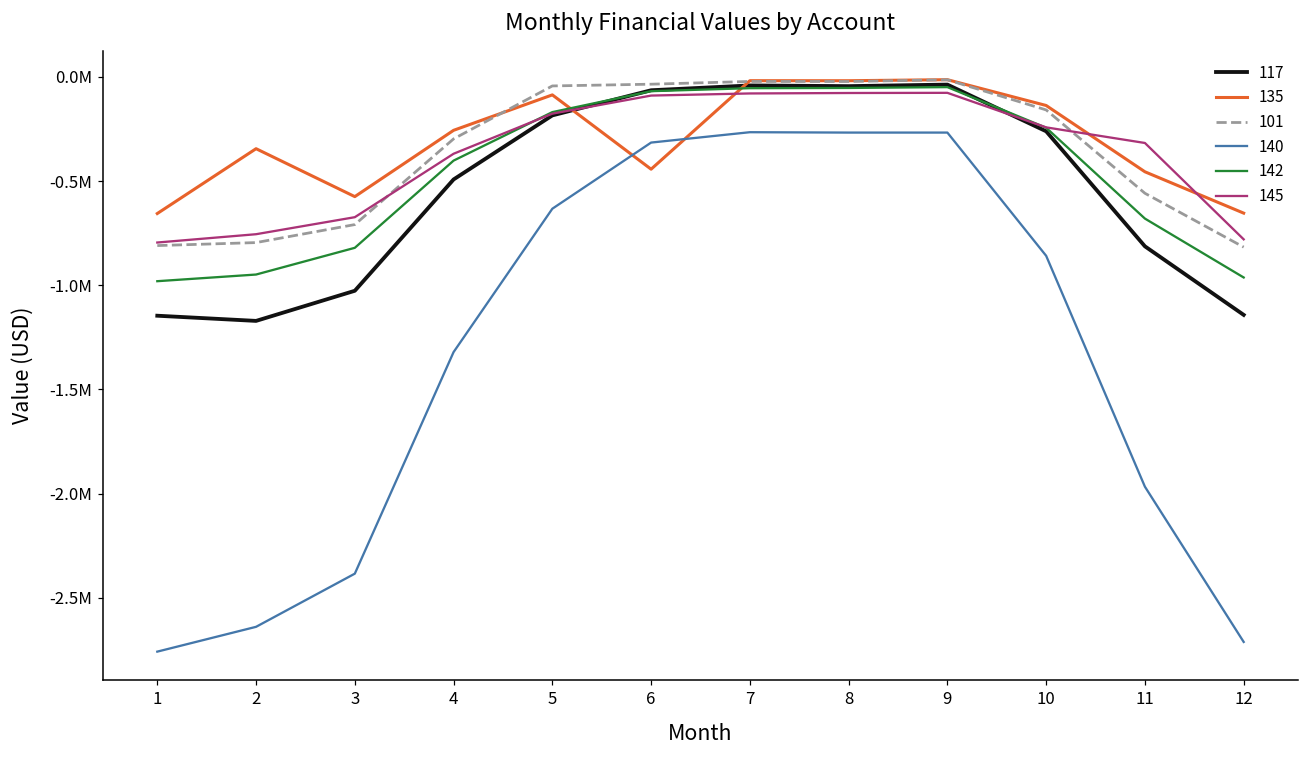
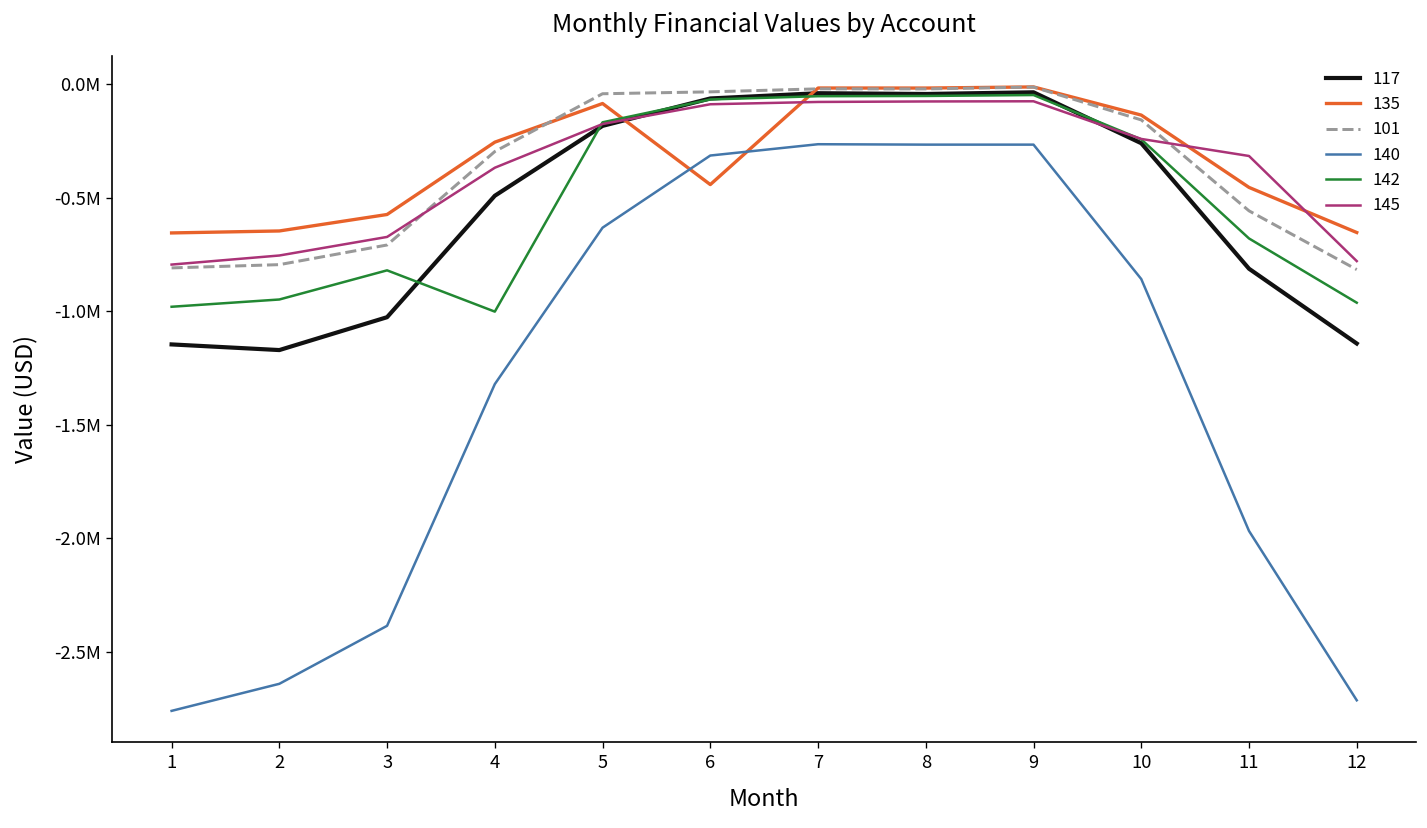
  {
    "117": {
      "1": -1150000,
      "2": -1170000,
      "3": -1030000,
      "4": -490000,
      "10": -260000,
      "11": -810000,
      "12": -1140000
    },
    "135": {
      "1": -660000,
-     "2": -340000,
+     "2": -650000,
      "3": -570000,
      "4": -260000,
      "5": -90000,
      "6": -440000,
      "10": -140000,
      "11": -460000,
      "12": -650000
    },
    "101": {
      "1": -810000,
      "2": -800000,
      "3": -710000,
      "4": -300000,
      "5": -40000,
      "6": -30000,
      "10": -160000,
      "11": -560000,
      "12": -820000
    },
    "140": {
      "1": -2760000,
      "2": -2640000,
      "3": -2380000,
      "4": -1320000,
      "5": -630000,
      "6": -310000,
      "7": -270000,
      "8": -270000,
      "9": -270000,
      "10": -860000,
      "11": -1970000,
      "12": -2710000
    },
    "142": {
      "1": -980000,
      "2": -950000,
      "3": -820000,
-     "4": -400000,
+     "4": -1000000,
      "11": -680000,
      "12": -960000
    },
    "145": {
      "1": -790000,
      "2": -750000,
      "3": -670000,
      "4": -370000,
      "6": -90000,
      "7": -80000,
      "8": -80000,
      "9": -80000,
      "11": -320000,
      "12": -780000
    }
  }
